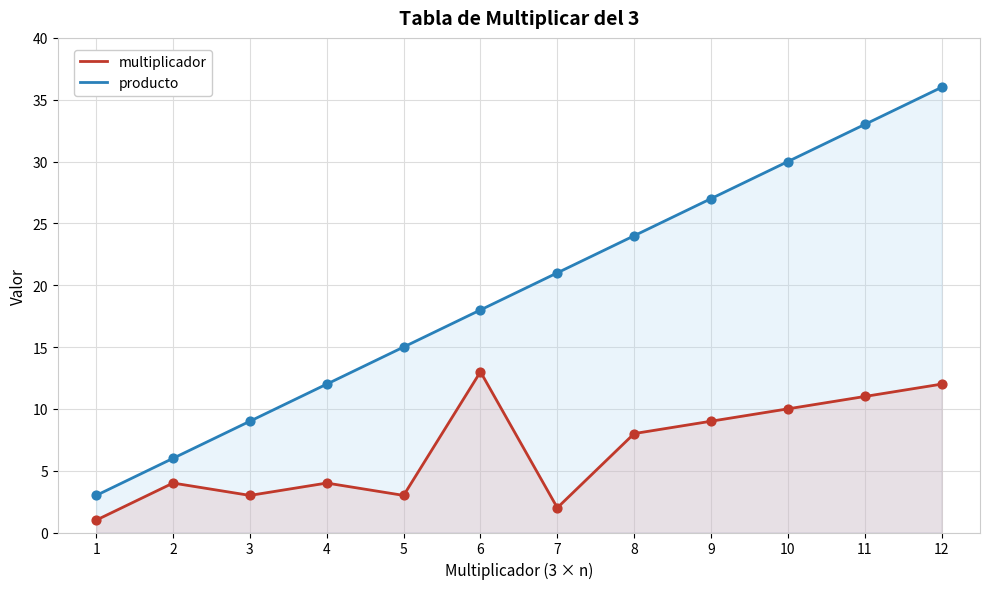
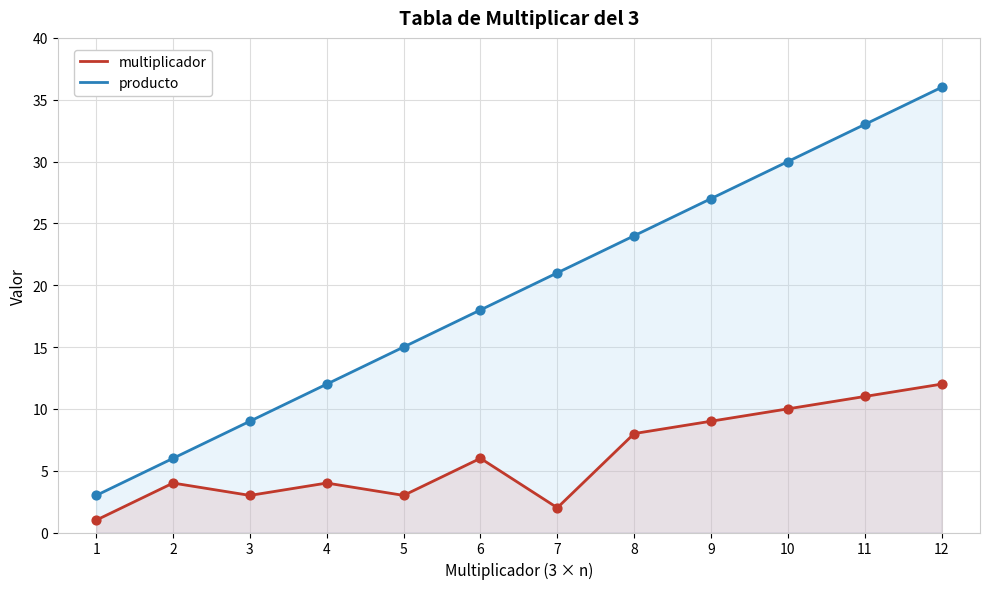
  {
    "multiplicador": {
      "1": 1,
      "2": 4,
      "3": 3,
      "4": 4,
      "5": 3,
-     "6": 13,
+     "6": 6,
      "7": 2,
      "8": 8,
      "9": 9,
      "10": 10,
      "11": 11,
      "12": 12
    },
    "producto": {
      "1": 3,
      "2": 6,
      "3": 9,
      "4": 12,
      "5": 15,
      "6": 18,
      "7": 21,
      "8": 24,
      "9": 27,
      "10": 30,
      "11": 33,
      "12": 36
    }
  }
